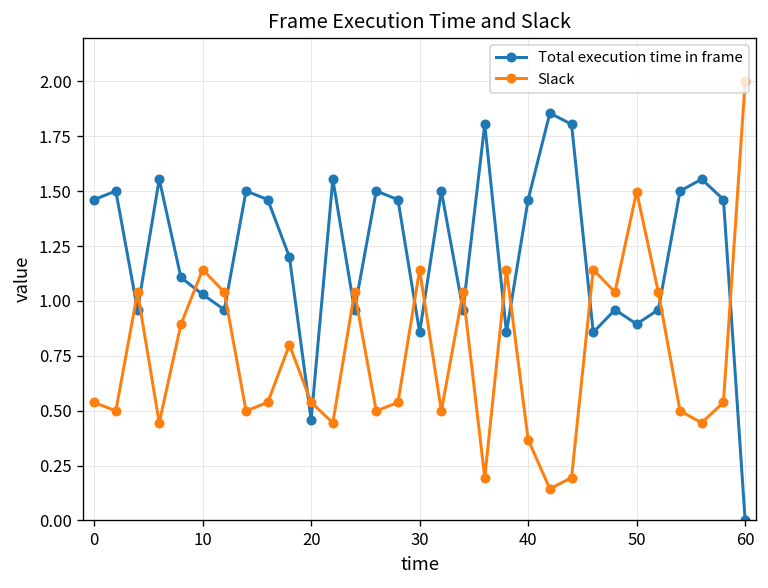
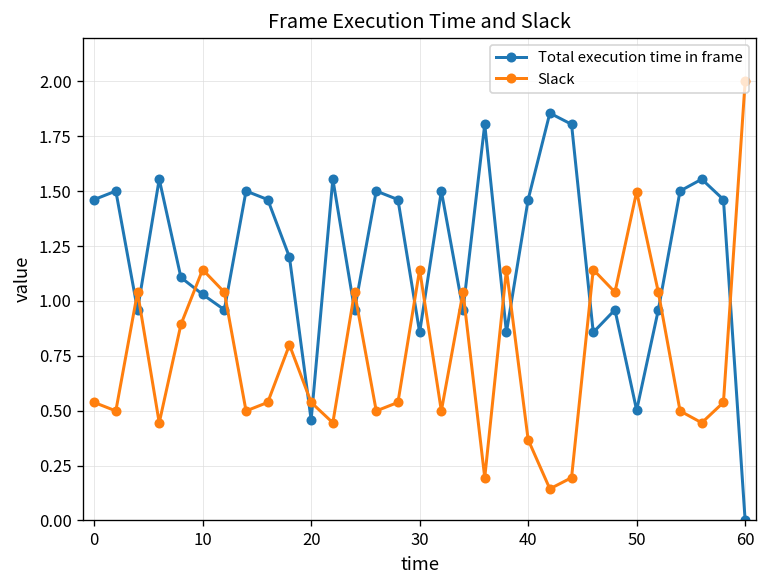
  {
    "Total execution time in frame": {
      "0": 1.46,
      "10": 1.03,
      "20": 0.46,
      "30": 0.86,
      "40": 1.46,
-     "50": 0.90,
+     "50": 0.50,
      "60": 0.00
    },
    "Slack": {
      "0": 0.54,
      "10": 1.14,
      "20": 0.54,
      "30": 1.14,
      "40": 0.37,
      "50": 1.50
    }
  }
